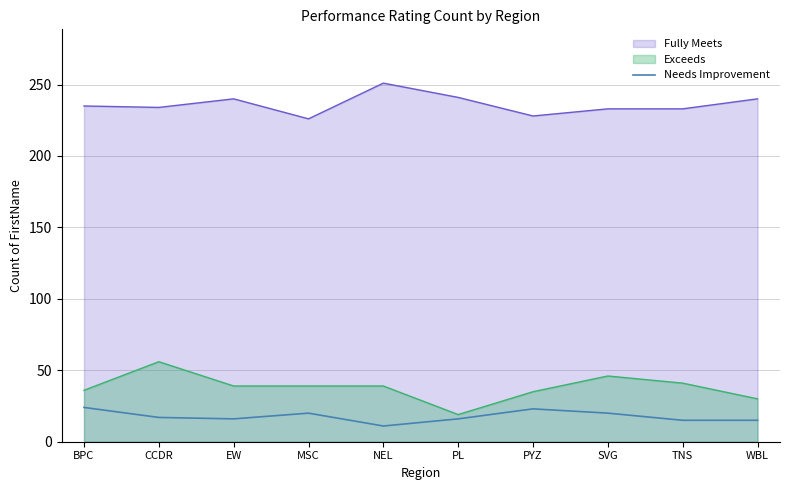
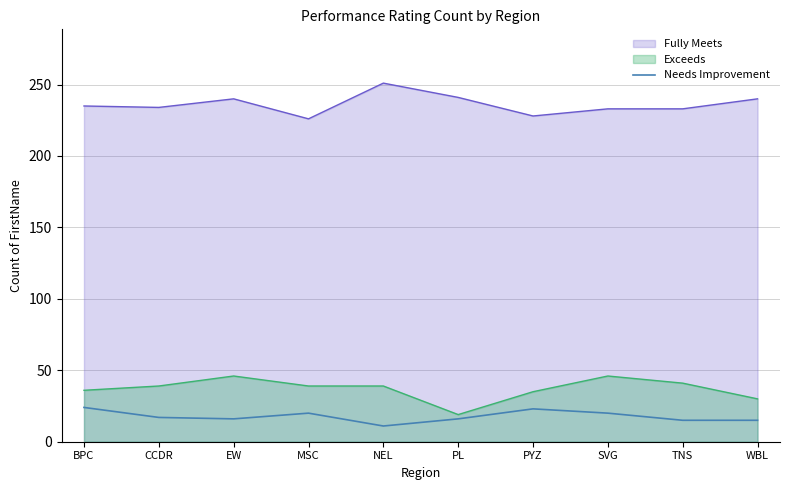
  {
    "Exceeds": {
      "BPC": 36,
-     "CCDR": 56,
-     "EW": 39,
+     "CCDR": 39,
+     "EW": 46,
      "MSC": 39,
      "NEL": 39,
      "PL": 19,
      "PYZ": 35,
      "SVG": 46,
      "TNS": 41,
      "WBL": 30
    }
  }
